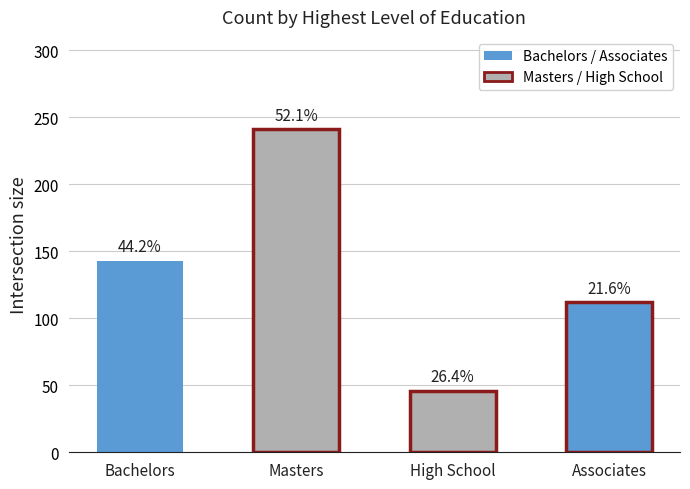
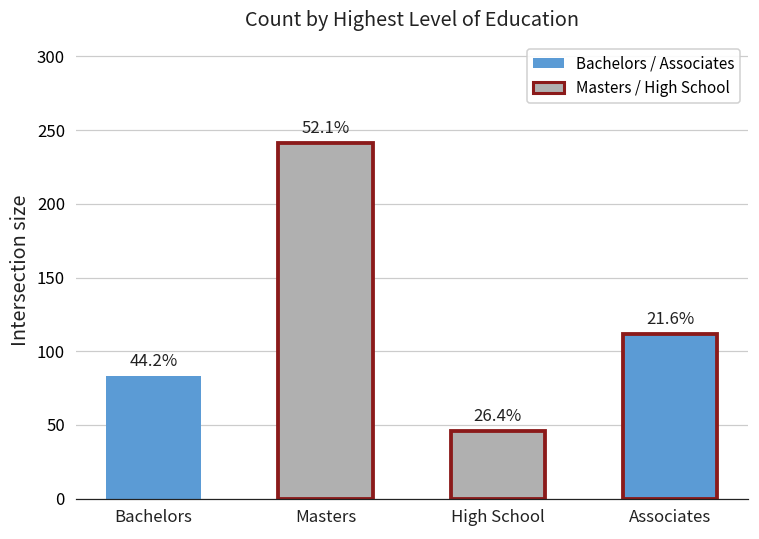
  {
-   "Bachelors": 143
+   "Bachelors": 83
  }
